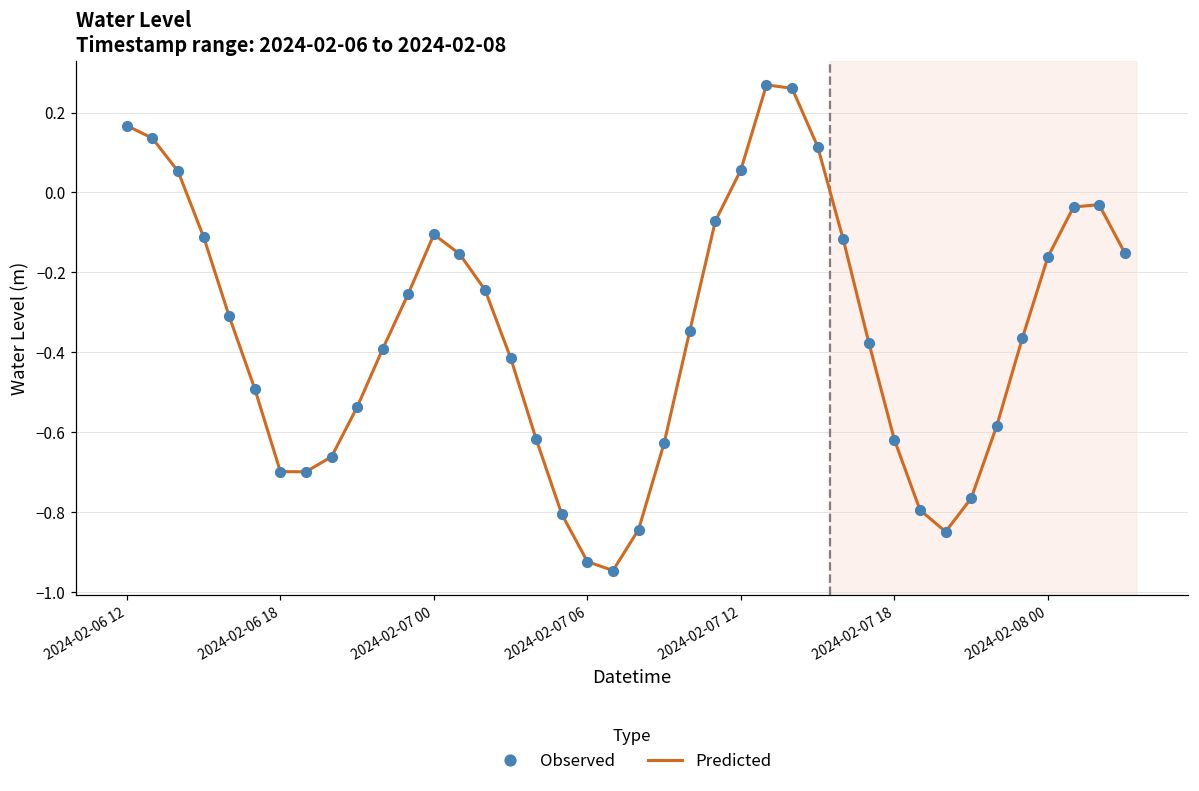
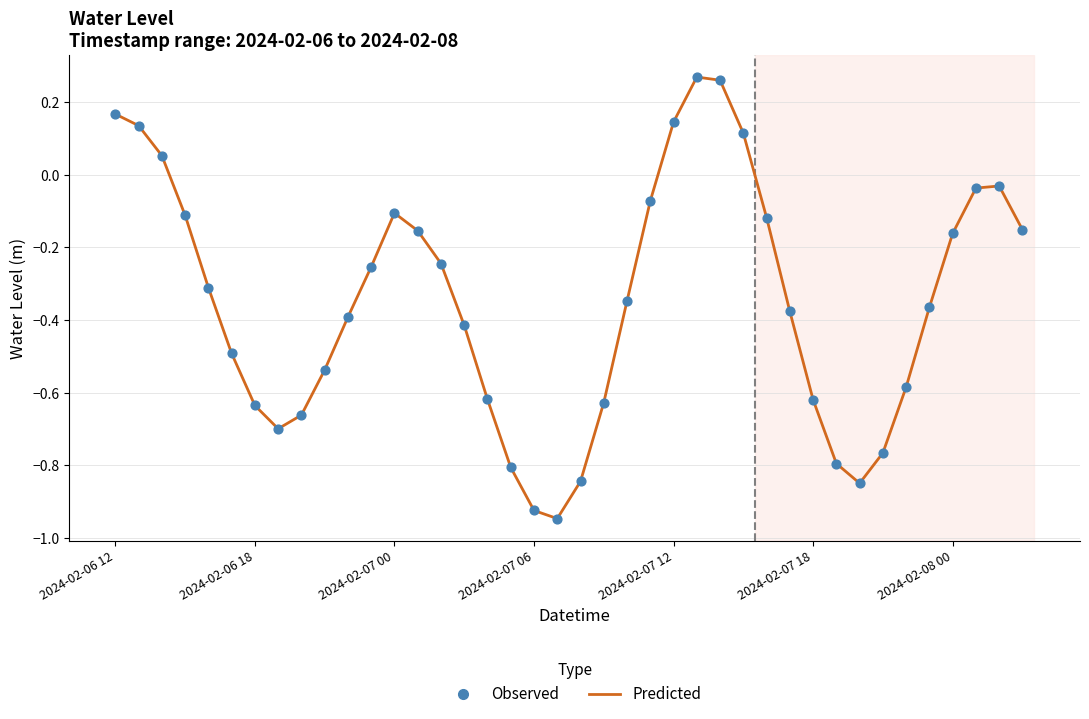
  {
    "2024-02-06 12": 0.17,
-   "2024-02-06 18": -0.70,
+   "2024-02-06 18": -0.64,
    "2024-02-07 00": -0.11,
    "2024-02-07 06": -0.92,
-   "2024-02-07 12": 0.06,
+   "2024-02-07 12": 0.15,
    "2024-02-07 18": -0.62,
    "2024-02-08 00": -0.16
  }
